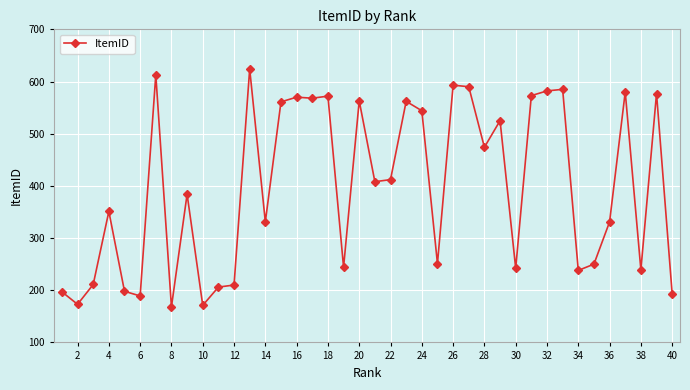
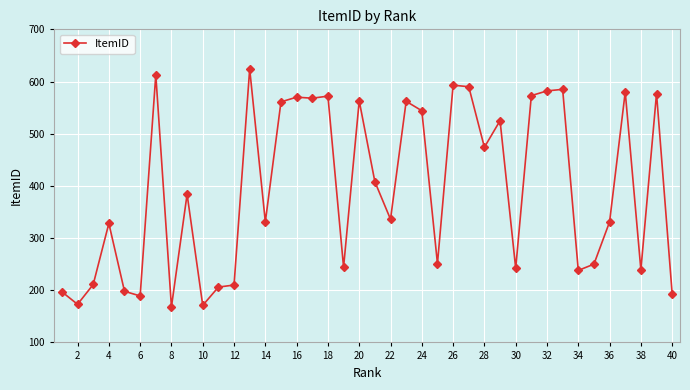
  {
    "2": 170,
-   "4": 350,
+   "4": 330,
    "6": 190,
    "8": 170,
    "10": 170,
    "12": 210,
    "14": 330,
    "16": 570,
    "18": 570,
    "20": 560,
-   "22": 410,
+   "22": 340,
    "24": 540,
    "26": 590,
    "28": 470,
    "30": 240,
    "32": 580,
    "34": 240,
    "36": 330,
    "38": 240,
    "40": 190
  }
